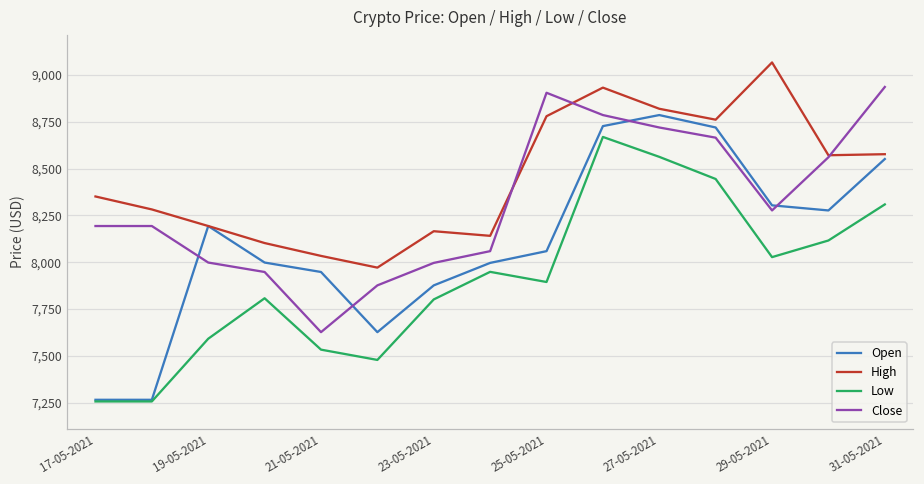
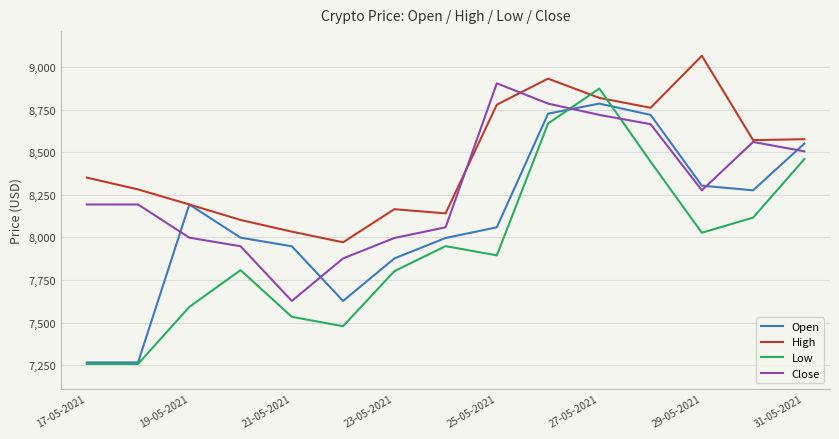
  {
    "Open": {
      "21-05-2021": "7,950",
      "23-05-2021": "7,880",
      "25-05-2021": "8,060",
      "27-05-2021": "8,790",
      "29-05-2021": "8,300",
      "31-05-2021": "8,550"
    },
    "High": {
      "17-05-2021": "8,350",
      "21-05-2021": "8,030",
      "23-05-2021": "8,170",
      "25-05-2021": "8,780",
      "27-05-2021": "8,820",
      "29-05-2021": "9,070",
      "31-05-2021": "8,580"
    },
    "Low": {
      "19-05-2021": "7,590",
      "21-05-2021": "7,530",
      "23-05-2021": "7,800",
      "25-05-2021": "7,890",
-     "27-05-2021": "8,560",
+     "27-05-2021": "8,870",
      "29-05-2021": "8,030",
-     "31-05-2021": "8,310"
+     "31-05-2021": "8,460"
    },
    "Close": {
      "17-05-2021": "8,190",
      "19-05-2021": "8,000",
      "21-05-2021": "7,630",
      "23-05-2021": "8,000",
      "25-05-2021": "8,900",
      "27-05-2021": "8,720",
      "29-05-2021": "8,280",
-     "31-05-2021": "8,940"
+     "31-05-2021": "8,500"
    }
  }
